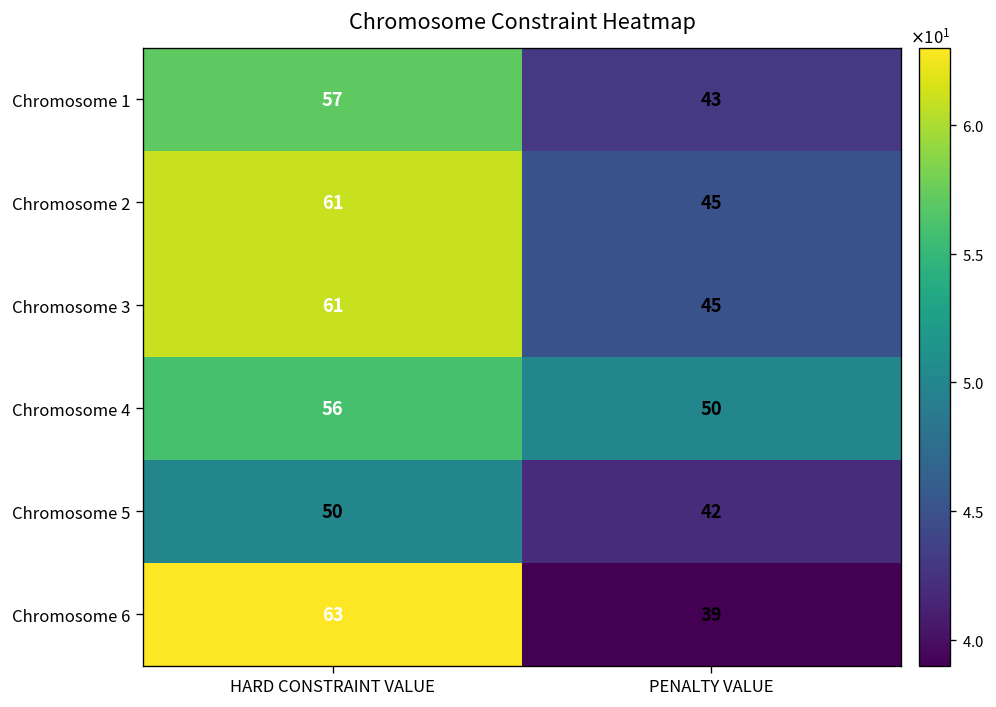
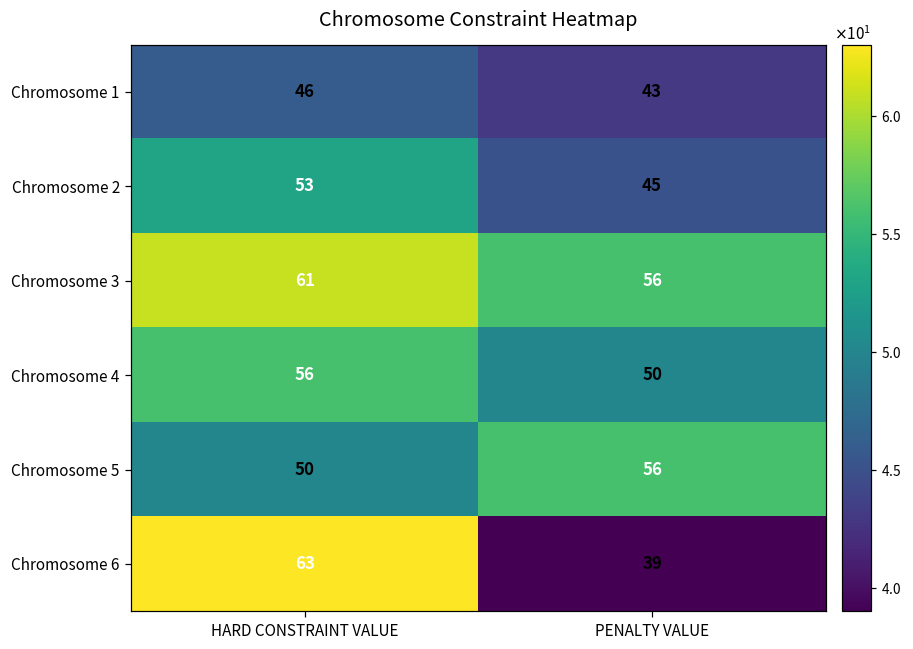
  {
    "Chromosome 1": {
-     "HARD CONSTRAINT VALUE": 57,
+     "HARD CONSTRAINT VALUE": 46,
      "PENALTY VALUE": 43
    },
    "Chromosome 2": {
-     "HARD CONSTRAINT VALUE": 61,
+     "HARD CONSTRAINT VALUE": 53,
      "PENALTY VALUE": 45
    },
    "Chromosome 3": {
      "HARD CONSTRAINT VALUE": 61,
-     "PENALTY VALUE": 45
+     "PENALTY VALUE": 56
    },
    "Chromosome 4": {
      "HARD CONSTRAINT VALUE": 56,
      "PENALTY VALUE": 50
    },
    "Chromosome 5": {
      "HARD CONSTRAINT VALUE": 50,
-     "PENALTY VALUE": 42
+     "PENALTY VALUE": 56
    },
    "Chromosome 6": {
      "HARD CONSTRAINT VALUE": 63,
      "PENALTY VALUE": 39
    }
  }
